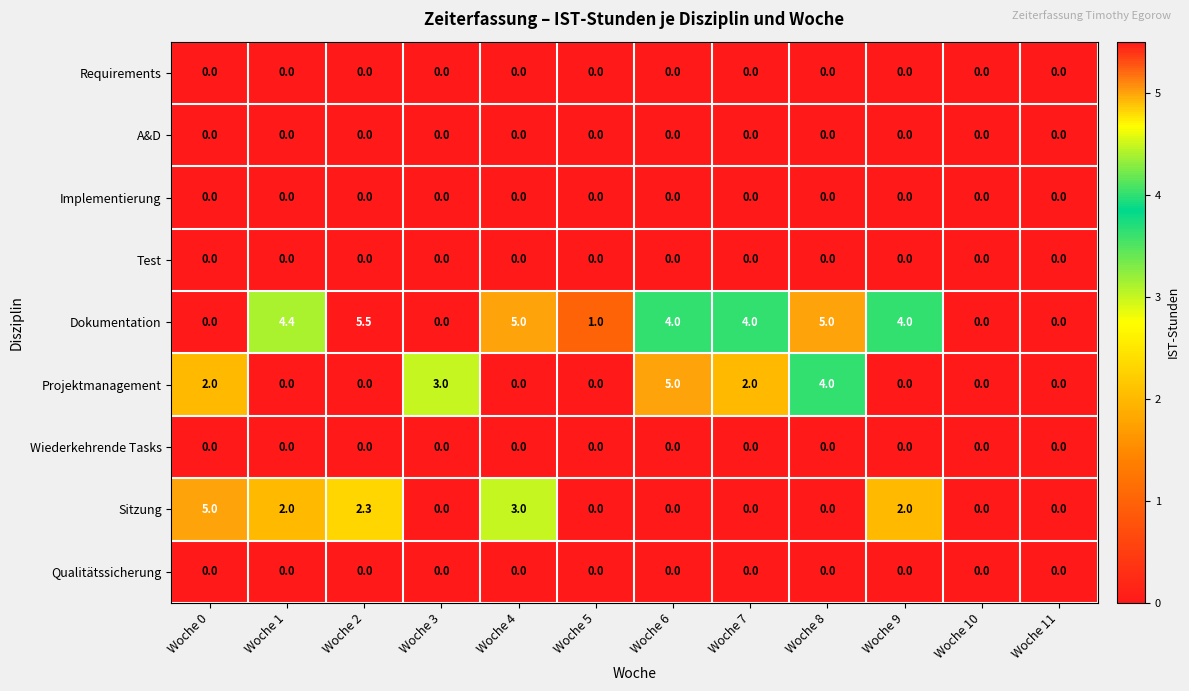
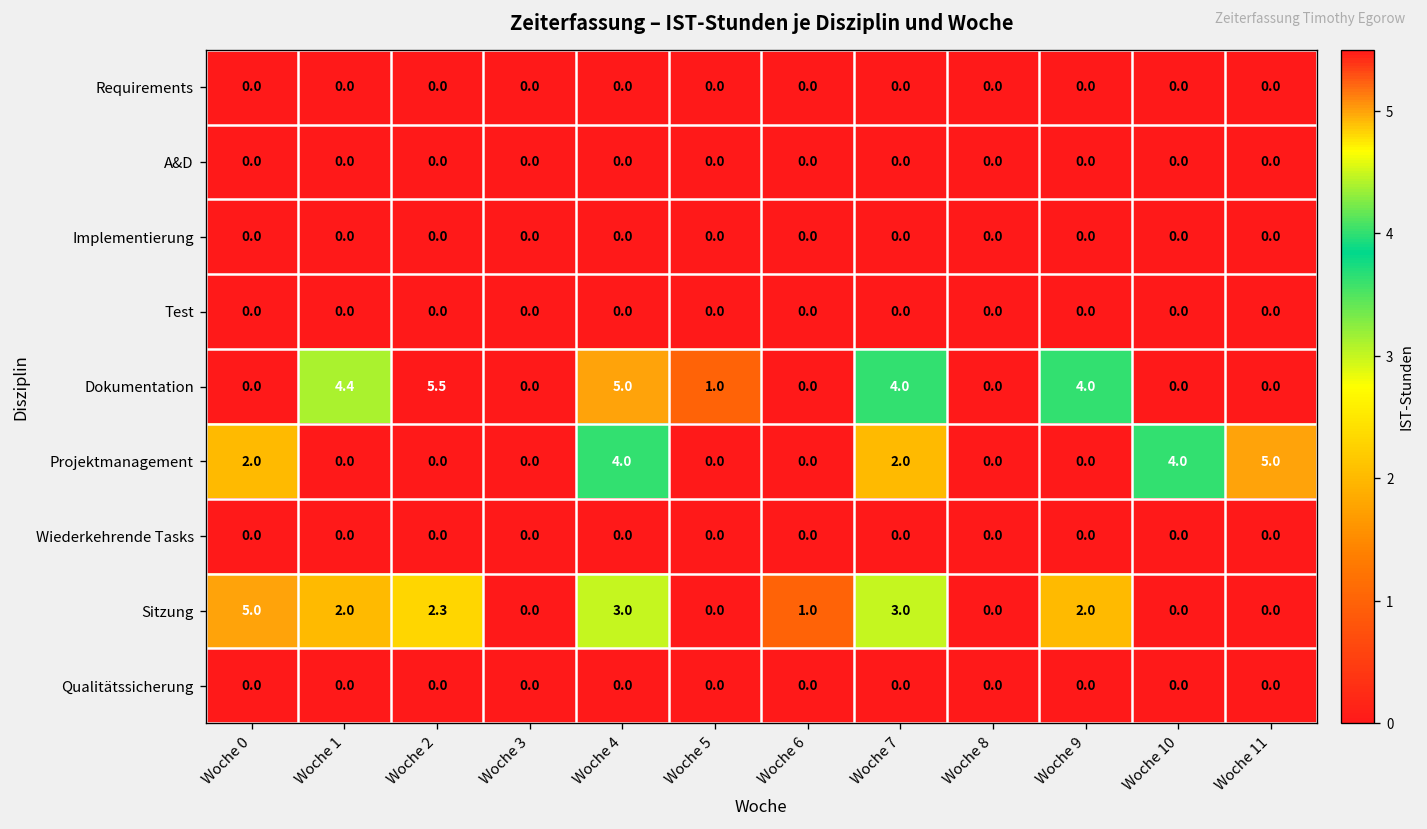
  {
    "Requirements": {
      "Woche 0": 0.0,
      "Woche 1": 0.0,
      "Woche 2": 0.0,
      "Woche 3": 0.0,
      "Woche 4": 0.0,
      "Woche 5": 0.0,
      "Woche 6": 0.0,
      "Woche 7": 0.0,
      "Woche 8": 0.0,
      "Woche 9": 0.0,
      "Woche 10": 0.0,
      "Woche 11": 0.0
    },
    "A&D": {
      "Woche 0": 0.0,
      "Woche 1": 0.0,
      "Woche 2": 0.0,
      "Woche 3": 0.0,
      "Woche 4": 0.0,
      "Woche 5": 0.0,
      "Woche 6": 0.0,
      "Woche 7": 0.0,
      "Woche 8": 0.0,
      "Woche 9": 0.0,
      "Woche 10": 0.0,
      "Woche 11": 0.0
    },
    "Implementierung": {
      "Woche 0": 0.0,
      "Woche 1": 0.0,
      "Woche 2": 0.0,
      "Woche 3": 0.0,
      "Woche 4": 0.0,
      "Woche 5": 0.0,
      "Woche 6": 0.0,
      "Woche 7": 0.0,
      "Woche 8": 0.0,
      "Woche 9": 0.0,
      "Woche 10": 0.0,
      "Woche 11": 0.0
    },
    "Test": {
      "Woche 0": 0.0,
      "Woche 1": 0.0,
      "Woche 2": 0.0,
      "Woche 3": 0.0,
      "Woche 4": 0.0,
      "Woche 5": 0.0,
      "Woche 6": 0.0,
      "Woche 7": 0.0,
      "Woche 8": 0.0,
      "Woche 9": 0.0,
      "Woche 10": 0.0,
      "Woche 11": 0.0
    },
    "Dokumentation": {
      "Woche 0": 0.0,
      "Woche 1": 4.4,
      "Woche 2": 5.5,
      "Woche 3": 0.0,
      "Woche 4": 5.0,
      "Woche 5": 1.0,
-     "Woche 6": 4.0,
+     "Woche 6": 0.0,
      "Woche 7": 4.0,
-     "Woche 8": 5.0,
+     "Woche 8": 0.0,
      "Woche 9": 4.0,
      "Woche 10": 0.0,
      "Woche 11": 0.0
    },
    "Projektmanagement": {
      "Woche 0": 2.0,
      "Woche 1": 0.0,
      "Woche 2": 0.0,
-     "Woche 3": 3.0,
-     "Woche 4": 0.0,
+     "Woche 3": 0.0,
+     "Woche 4": 4.0,
      "Woche 5": 0.0,
-     "Woche 6": 5.0,
+     "Woche 6": 0.0,
      "Woche 7": 2.0,
-     "Woche 8": 4.0,
+     "Woche 8": 0.0,
      "Woche 9": 0.0,
-     "Woche 10": 0.0,
-     "Woche 11": 0.0
+     "Woche 10": 4.0,
+     "Woche 11": 5.0
    },
    "Wiederkehrende Tasks": {
      "Woche 0": 0.0,
      "Woche 1": 0.0,
      "Woche 2": 0.0,
      "Woche 3": 0.0,
      "Woche 4": 0.0,
      "Woche 5": 0.0,
      "Woche 6": 0.0,
      "Woche 7": 0.0,
      "Woche 8": 0.0,
      "Woche 9": 0.0,
      "Woche 10": 0.0,
      "Woche 11": 0.0
    },
    "Sitzung": {
      "Woche 0": 5.0,
      "Woche 1": 2.0,
      "Woche 2": 2.3,
      "Woche 3": 0.0,
      "Woche 4": 3.0,
      "Woche 5": 0.0,
-     "Woche 6": 0.0,
-     "Woche 7": 0.0,
+     "Woche 6": 1.0,
+     "Woche 7": 3.0,
      "Woche 8": 0.0,
      "Woche 9": 2.0,
      "Woche 10": 0.0,
      "Woche 11": 0.0
    },
    "Qualitätssicherung": {
      "Woche 0": 0.0,
      "Woche 1": 0.0,
      "Woche 2": 0.0,
      "Woche 3": 0.0,
      "Woche 4": 0.0,
      "Woche 5": 0.0,
      "Woche 6": 0.0,
      "Woche 7": 0.0,
      "Woche 8": 0.0,
      "Woche 9": 0.0,
      "Woche 10": 0.0,
      "Woche 11": 0.0
    }
  }
